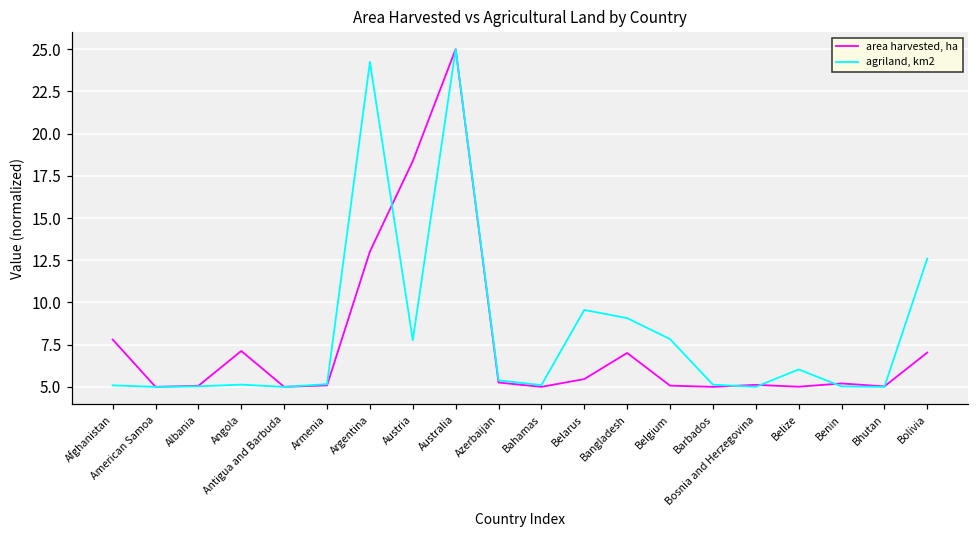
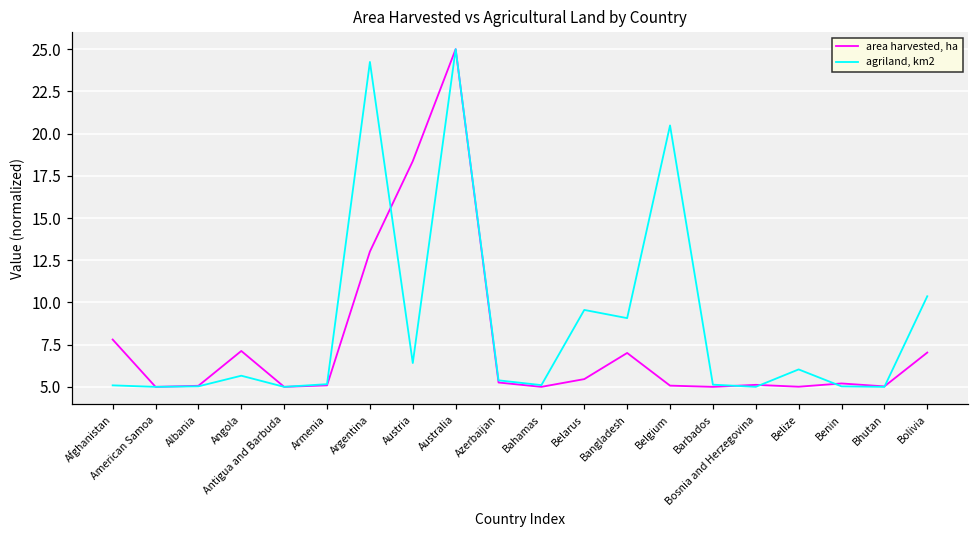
  {
    "area harvested, ha": {
      "Afghanistan": 7.8,
      "Angola": 7.1,
      "Argentina": 13.0,
      "Austria": 18.4,
      "Belarus": 5.5,
      "Bangladesh": 7.0,
      "Belgium": 5.1,
      "Belize": 5.0,
      "Benin": 5.2,
      "Bolivia": 7.0
    },
    "agriland, km2": {
      "Afghanistan": 5.1,
-     "Angola": 5.1,
+     "Angola": 5.7,
      "Argentina": 24.2,
-     "Austria": 7.8,
+     "Austria": 6.4,
      "Belarus": 9.6,
      "Bangladesh": 9.1,
-     "Belgium": 7.8,
+     "Belgium": 20.5,
      "Belize": 6.0,
      "Benin": 5.0,
-     "Bolivia": 12.6
+     "Bolivia": 10.4
    }
  }
